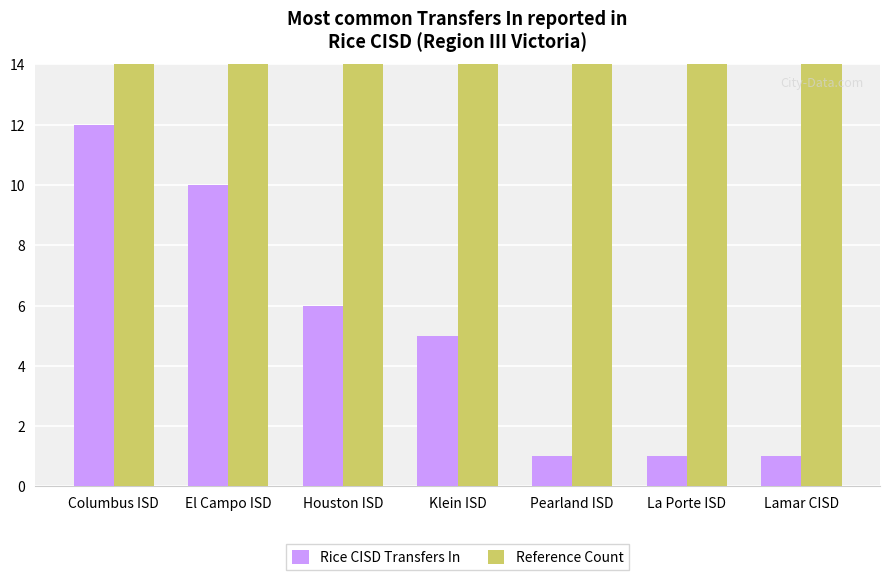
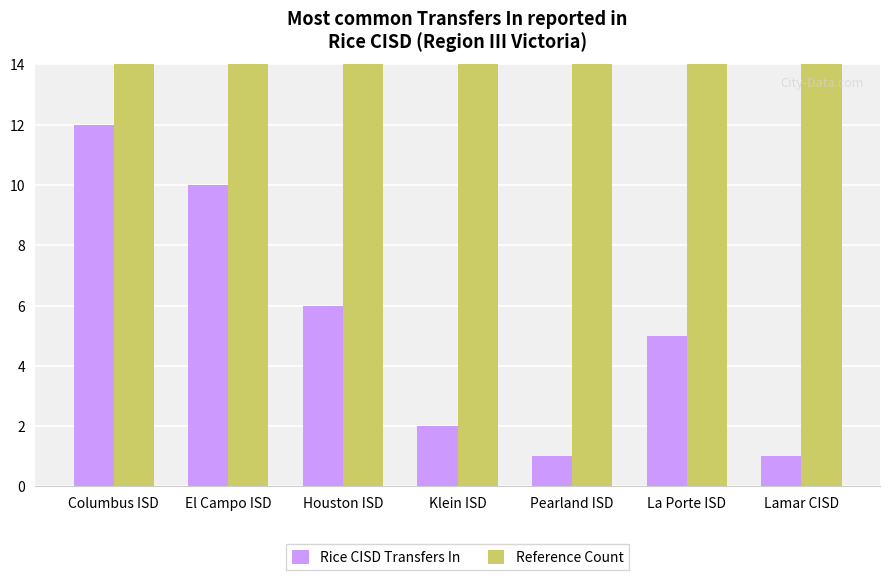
  {
    "Rice CISD Transfers In": {
      "Columbus ISD": 12,
      "El Campo ISD": 10,
      "Houston ISD": 6,
-     "Klein ISD": 5,
+     "Klein ISD": 2,
      "Pearland ISD": 1,
-     "La Porte ISD": 1,
+     "La Porte ISD": 5,
      "Lamar CISD": 1
    }
  }
